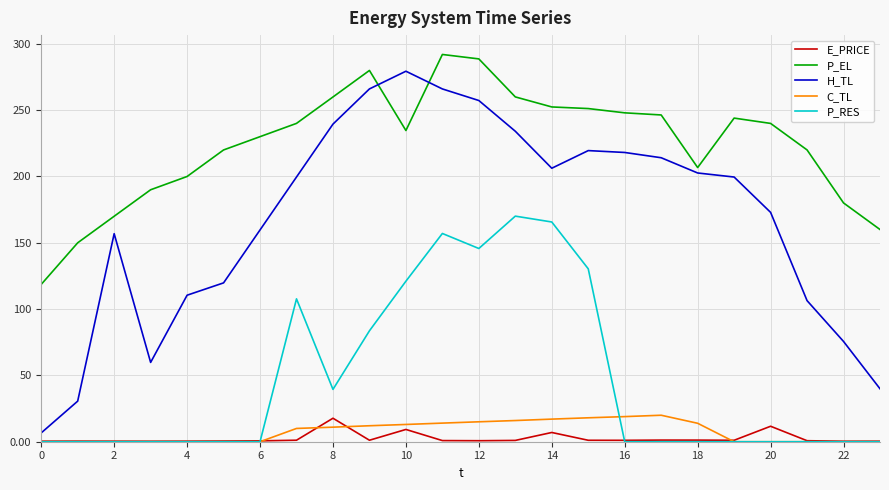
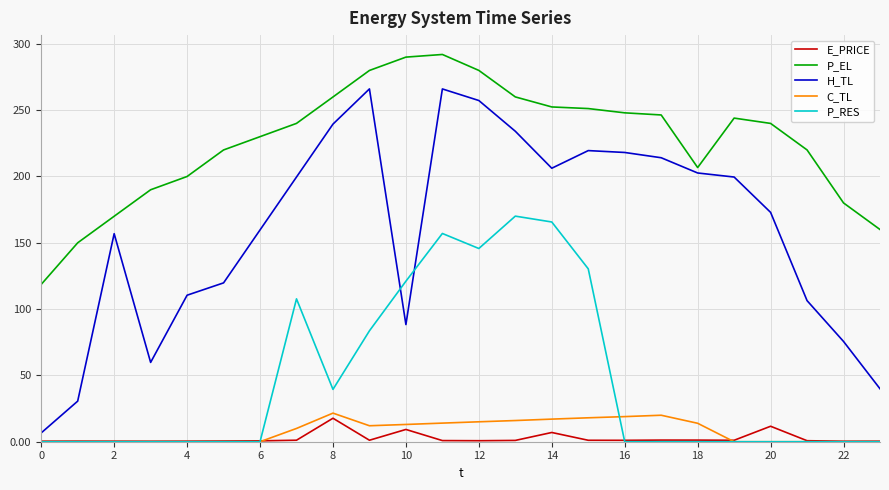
  {
    "E_PRICE": {
      "8": 18,
      "10": 9,
      "12": 1,
      "14": 7,
      "20": 12
    },
    "P_EL": {
      "0": 119,
      "2": 170,
      "4": 200,
      "6": 230,
      "8": 260,
-     "10": 235,
-     "12": 289,
+     "10": 290,
+     "12": 280,
      "14": 252,
      "16": 248,
      "18": 207,
      "20": 240,
      "22": 180
    },
    "H_TL": {
      "0": 7,
      "2": 157,
      "4": 110,
      "6": 160,
      "8": 239,
-     "10": 279,
+     "10": 88,
      "12": 257,
      "14": 206,
      "16": 218,
      "18": 203,
      "20": 173,
      "22": 76
    },
    "C_TL": {
-     "8": 11,
+     "8": 22,
      "10": 13,
      "12": 15,
      "14": 17,
      "16": 19,
      "18": 14
    },
    "P_RES": {
      "8": 39,
      "10": 121,
      "12": 146,
      "14": 166
    }
  }
